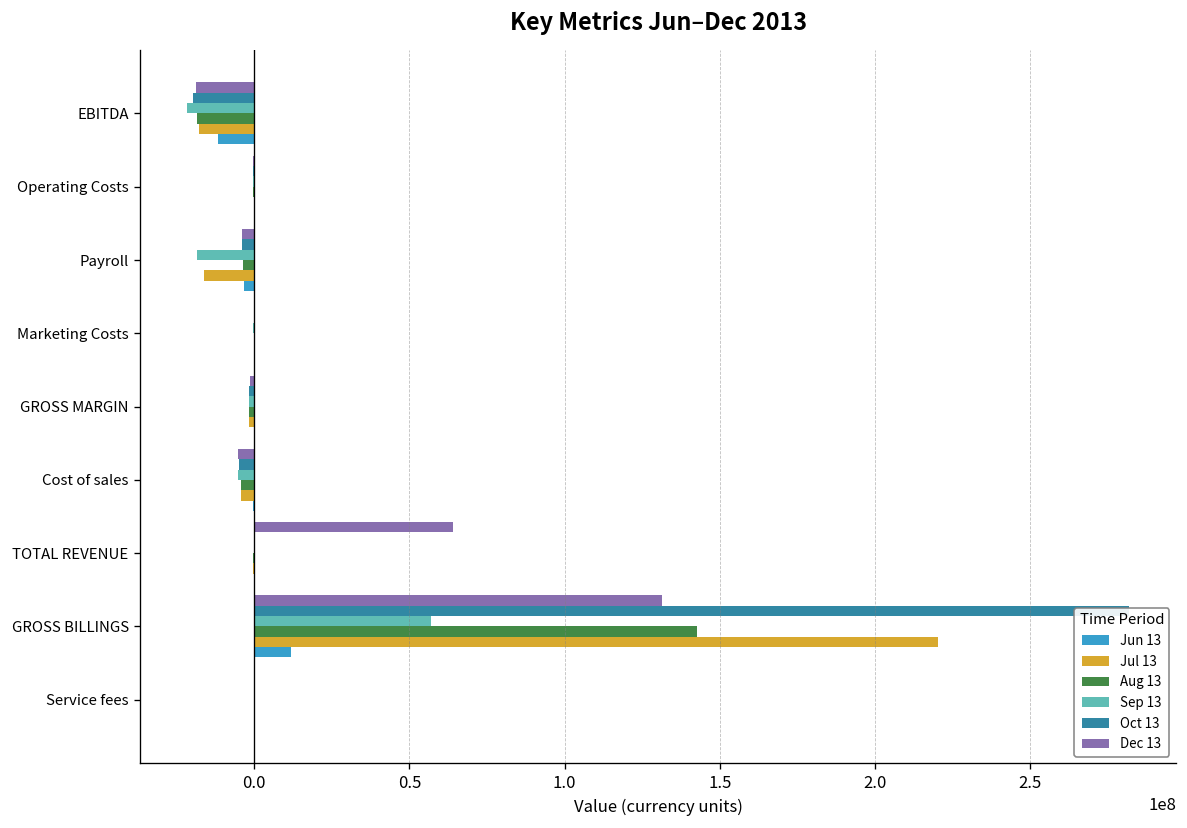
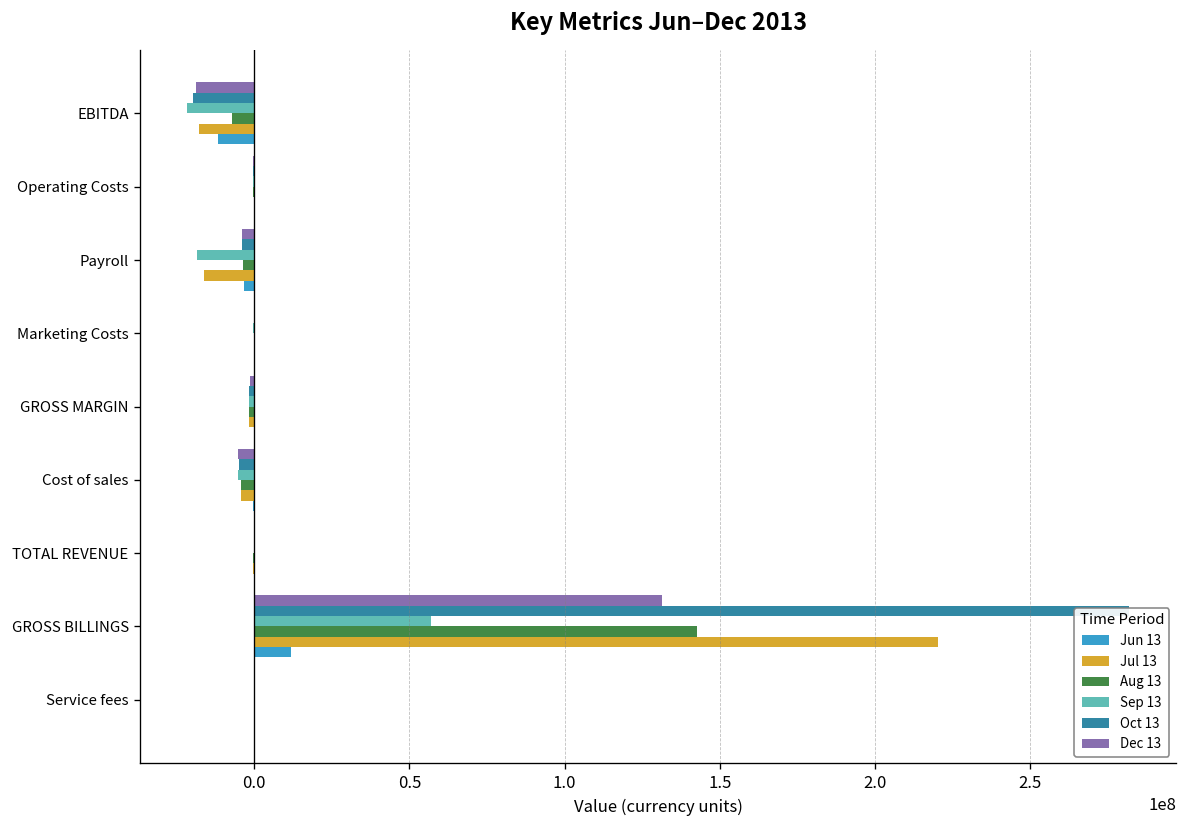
  {
    "Jul 13": {
      "EBITDA": -18000000,
      "Payroll": -16000000,
      "GROSS MARGIN": -2000000,
      "Cost of sales": -4000000,
      "GROSS BILLINGS": 220000000
    },
    "Aug 13": {
-     "EBITDA": -18000000,
+     "EBITDA": -7000000,
      "Payroll": -4000000,
      "GROSS MARGIN": -2000000,
      "Cost of sales": -4000000,
      "GROSS BILLINGS": 143000000
    },
    "Sep 13": {
      "EBITDA": -22000000,
      "Payroll": -19000000,
      "GROSS MARGIN": -2000000,
      "Cost of sales": -5000000,
      "GROSS BILLINGS": 57000000
    },
    "Dec 13": {
      "EBITDA": -19000000,
      "Payroll": -4000000,
      "Marketing Costs": 0,
      "GROSS MARGIN": -1000000,
      "Cost of sales": -5000000,
-     "TOTAL REVENUE": 64000000,
+     "TOTAL REVENUE": 0,
      "GROSS BILLINGS": 131000000
    }
  }
